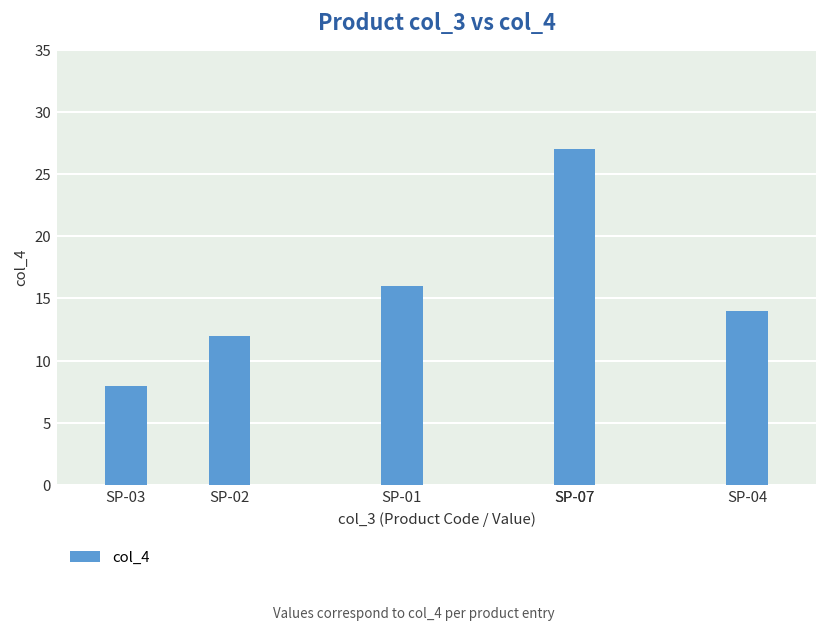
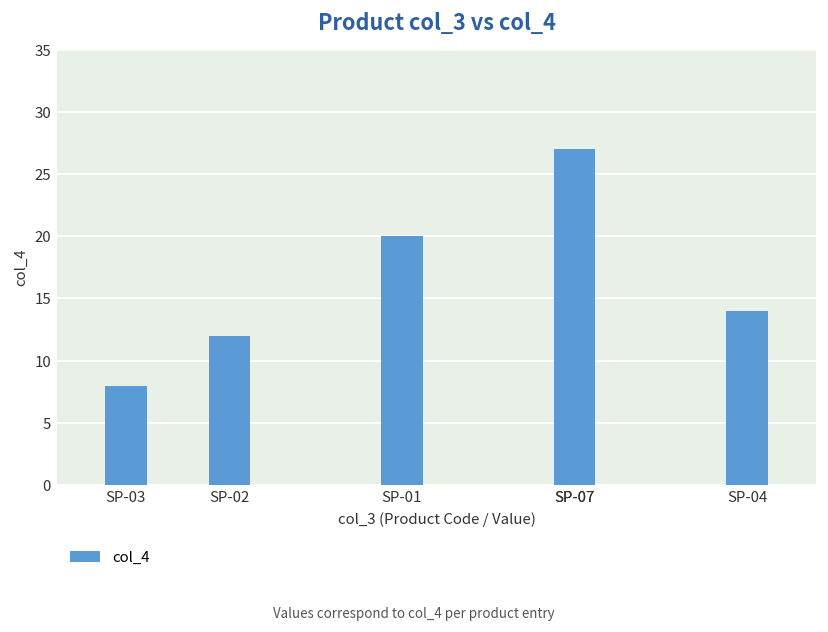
  {
    "SP-03": 8,
    "SP-02": 12,
-   "SP-01": 16,
+   "SP-01": 20,
    "SP-04": 14
  }
